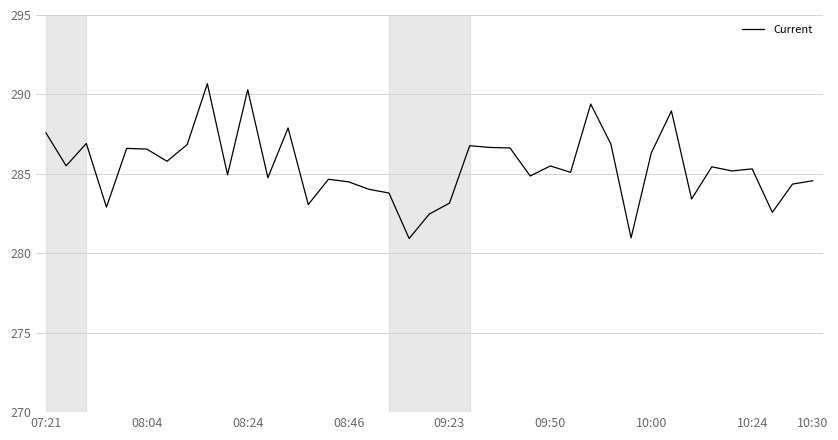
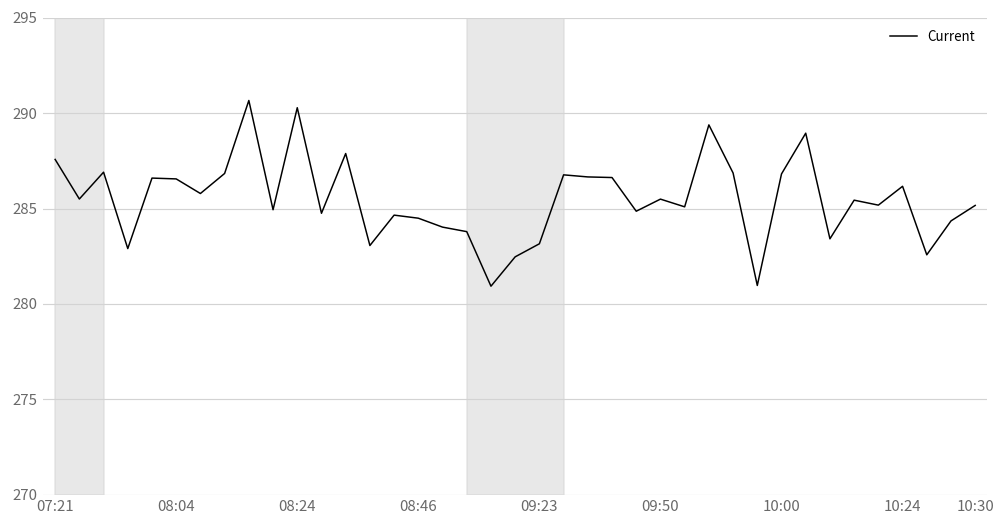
  {
    "07:21": 287.6,
    "08:04": 286.6,
    "08:24": 290.3,
    "08:46": 284.5,
    "09:23": 283.2,
    "09:50": 285.5,
-   "10:00": 286.3,
-   "10:24": 285.3,
-   "10:30": 284.6
+   "10:00": 286.8,
+   "10:24": 286.2,
+   "10:30": 285.2
  }
